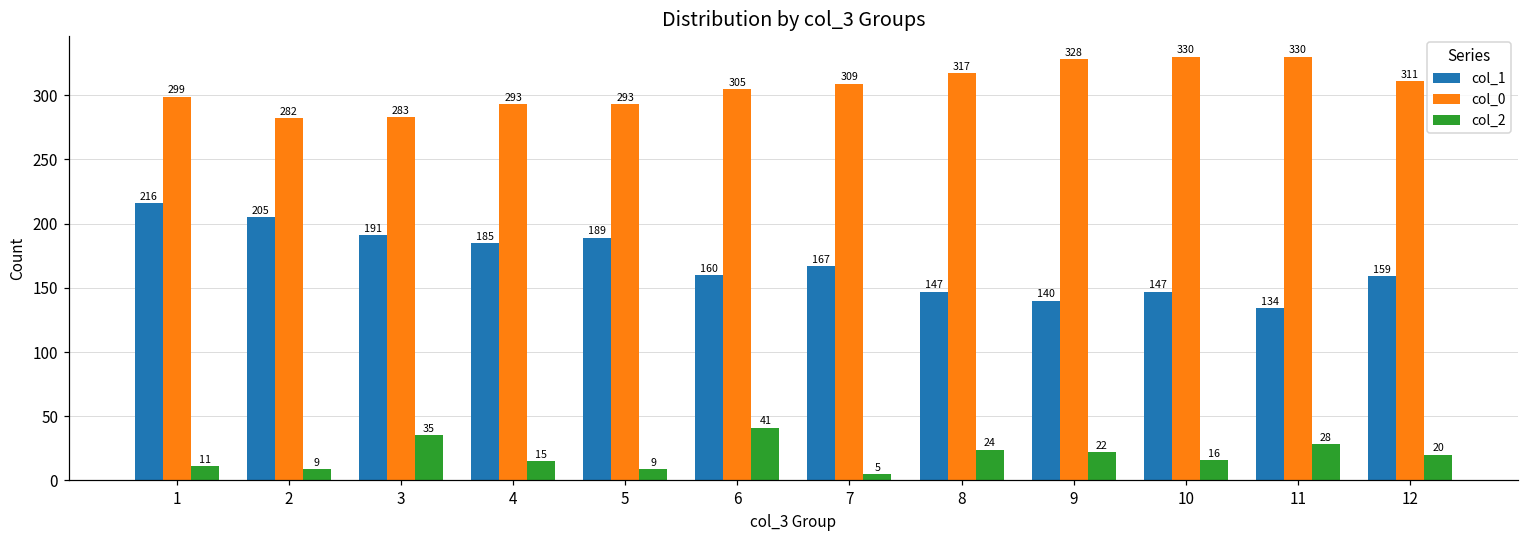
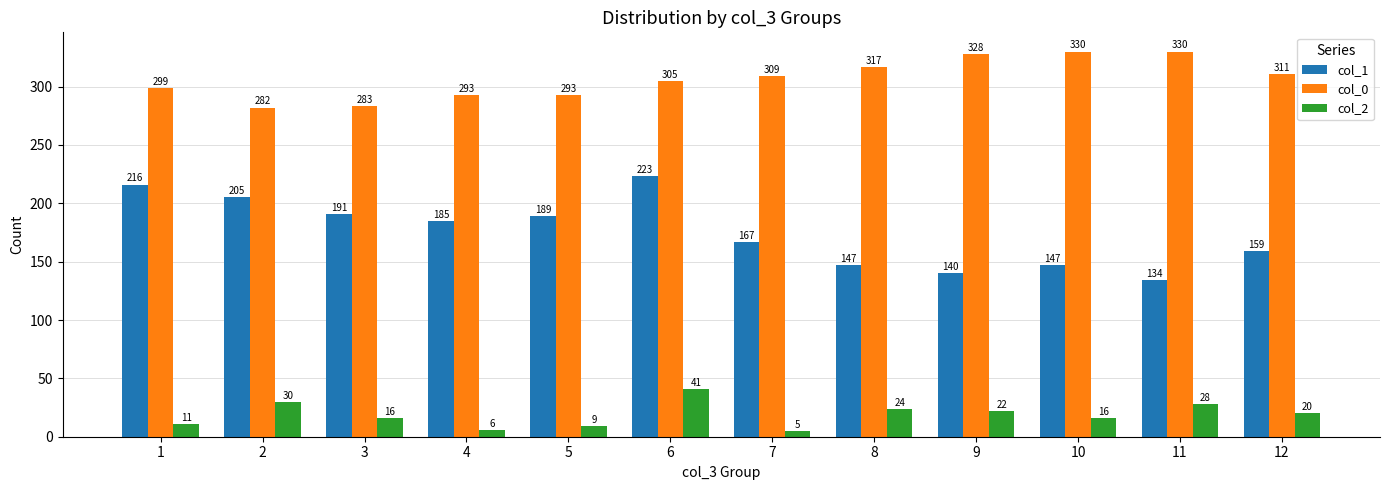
  {
    "col_1": {
      "1": 216,
      "2": 205,
      "3": 191,
      "4": 185,
      "5": 189,
-     "6": 160,
+     "6": 223,
      "7": 167,
      "8": 147,
      "9": 140,
      "10": 147,
      "11": 134,
      "12": 159
    },
    "col_0": {
      "1": 299,
      "2": 282,
      "3": 283,
      "4": 293,
      "5": 293,
      "6": 305,
      "7": 309,
      "8": 317,
      "9": 328,
      "10": 330,
      "11": 330,
      "12": 311
    },
    "col_2": {
      "1": 11,
-     "2": 9,
-     "3": 35,
-     "4": 15,
+     "2": 30,
+     "3": 16,
+     "4": 6,
      "5": 9,
      "6": 41,
      "7": 5,
      "8": 24,
      "9": 22,
      "10": 16,
      "11": 28,
      "12": 20
    }
  }
